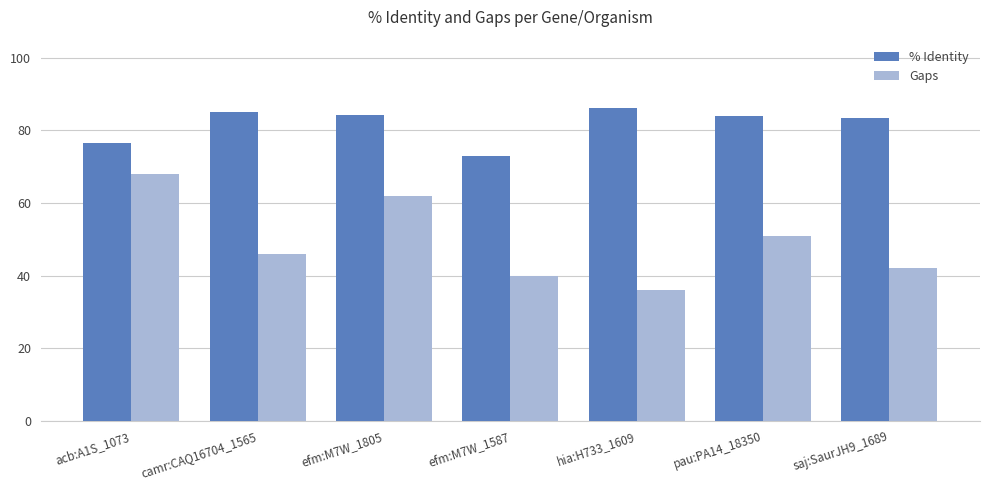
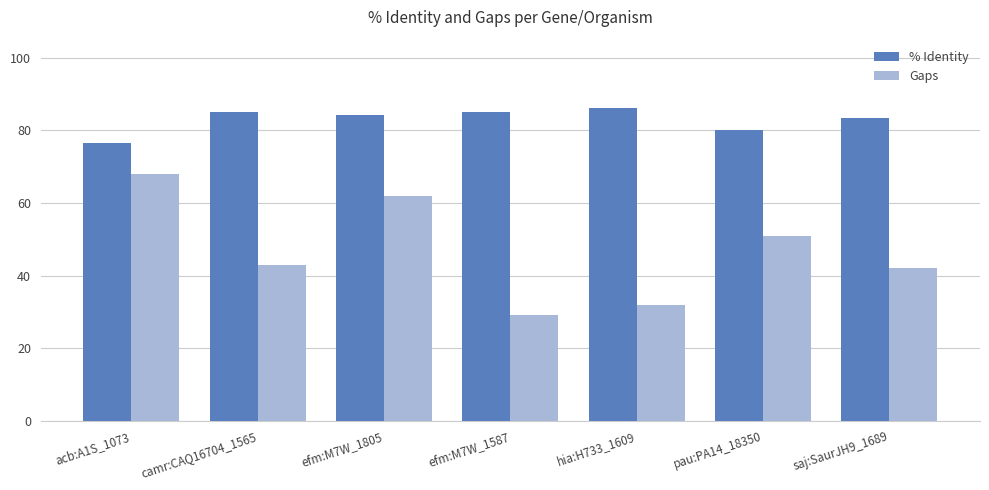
  {
    "% Identity": {
      "acb:A1S_1073": 76,
      "camr:CAQ16704_1565": 85,
      "efm:M7W_1805": 84,
-     "efm:M7W_1587": 73,
+     "efm:M7W_1587": 85,
      "hia:H733_1609": 86,
-     "pau:PA14_18350": 84,
+     "pau:PA14_18350": 80,
      "saj:SaurJH9_1689": 83
    },
    "Gaps": {
      "acb:A1S_1073": 68,
-     "camr:CAQ16704_1565": 46,
+     "camr:CAQ16704_1565": 43,
      "efm:M7W_1805": 62,
-     "efm:M7W_1587": 40,
-     "hia:H733_1609": 36,
+     "efm:M7W_1587": 29,
+     "hia:H733_1609": 32,
      "pau:PA14_18350": 51,
      "saj:SaurJH9_1689": 42
    }
  }
